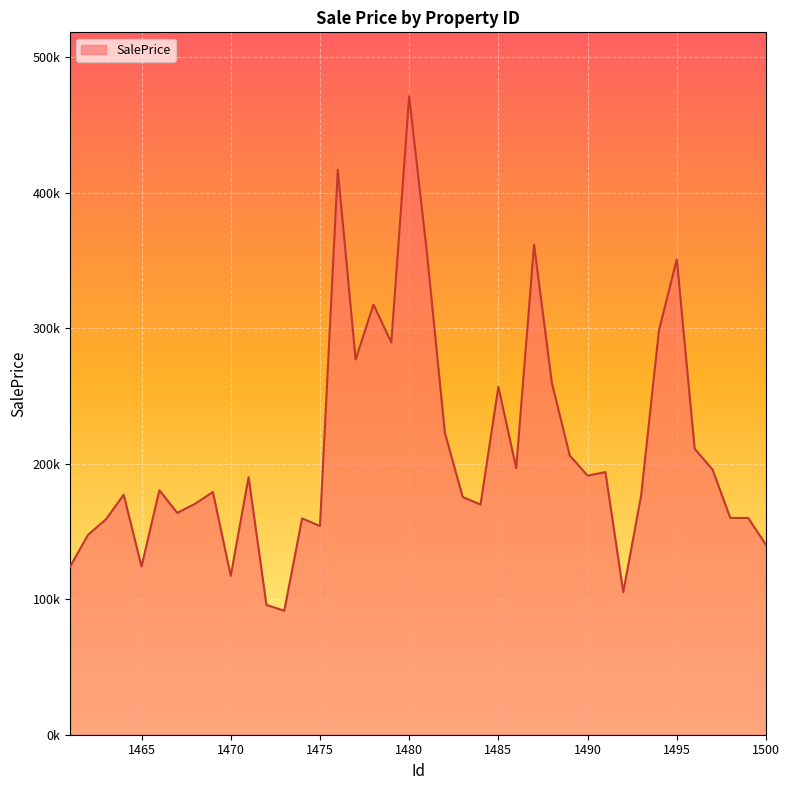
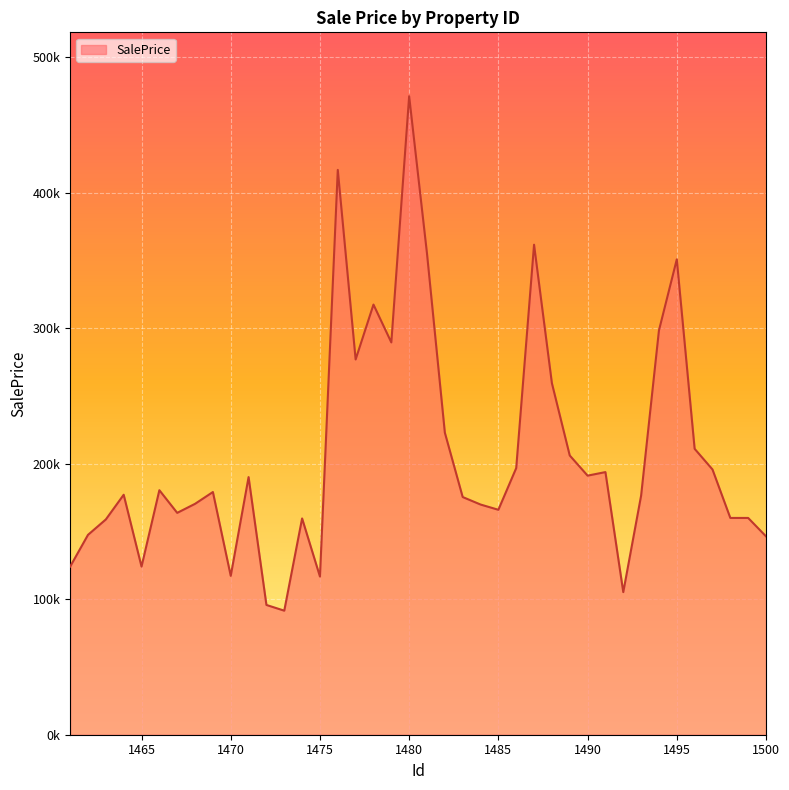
  {
    "1465": 124000,
    "1470": 117000,
-   "1475": 154000,
+   "1475": 117000,
    "1480": 471000,
-   "1485": 257000,
+   "1485": 166000,
    "1490": 191000,
    "1495": 351000,
-   "1500": 140000
+   "1500": 146000
  }
